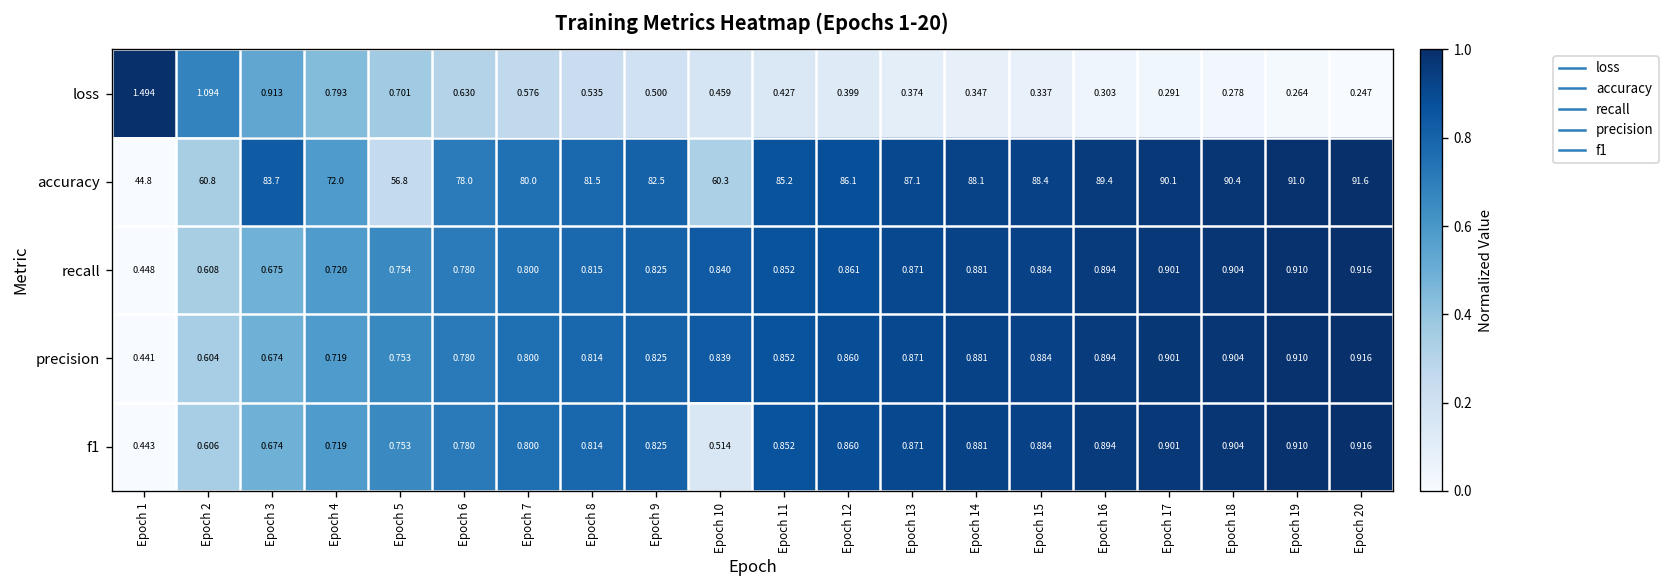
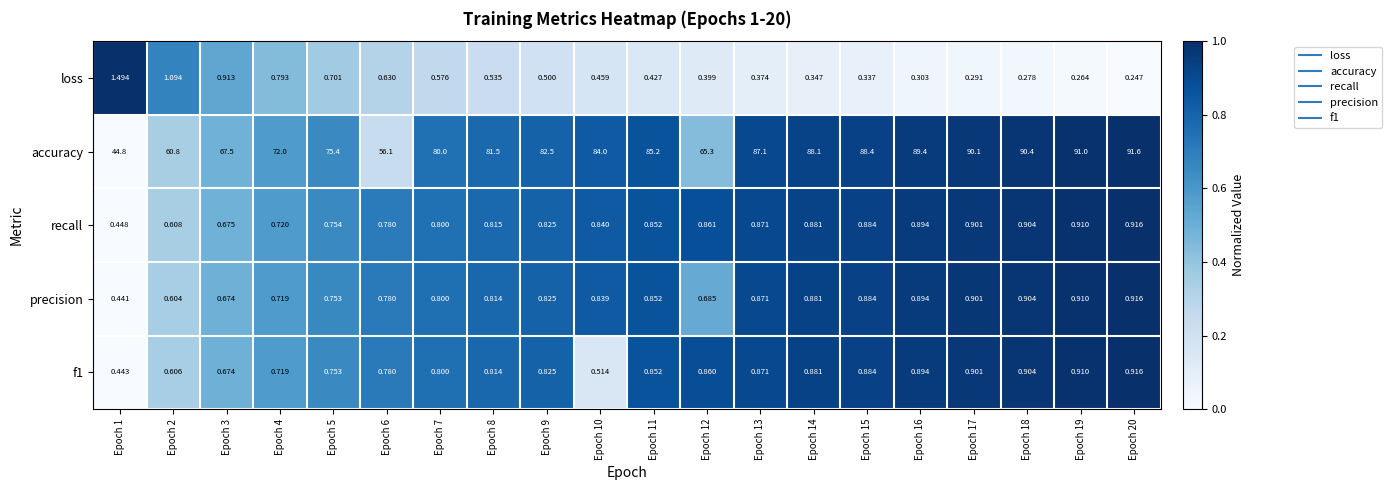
  {
    "loss": {
      "Epoch 1": 1.494,
      "Epoch 2": 1.094,
      "Epoch 3": 0.913,
      "Epoch 4": 0.793,
      "Epoch 5": 0.701,
      "Epoch 6": 0.630,
      "Epoch 7": 0.576,
      "Epoch 8": 0.535,
      "Epoch 9": 0.500,
      "Epoch 10": 0.459,
      "Epoch 11": 0.427,
      "Epoch 12": 0.399,
      "Epoch 13": 0.374,
      "Epoch 14": 0.347,
      "Epoch 15": 0.337,
      "Epoch 16": 0.303,
      "Epoch 17": 0.291,
      "Epoch 18": 0.278,
      "Epoch 19": 0.264,
      "Epoch 20": 0.247
    },
    "accuracy": {
      "Epoch 1": 44.8,
      "Epoch 2": 60.8,
-     "Epoch 3": 83.7,
+     "Epoch 3": 67.5,
      "Epoch 4": 72.0,
-     "Epoch 5": 56.8,
-     "Epoch 6": 78.0,
+     "Epoch 5": 75.4,
+     "Epoch 6": 56.1,
      "Epoch 7": 80.0,
      "Epoch 8": 81.5,
      "Epoch 9": 82.5,
-     "Epoch 10": 60.3,
+     "Epoch 10": 84.0,
      "Epoch 11": 85.2,
-     "Epoch 12": 86.1,
+     "Epoch 12": 65.3,
      "Epoch 13": 87.1,
      "Epoch 14": 88.1,
      "Epoch 15": 88.4,
      "Epoch 16": 89.4,
      "Epoch 17": 90.1,
      "Epoch 18": 90.4,
      "Epoch 19": 91.0,
      "Epoch 20": 91.6
    },
    "recall": {
      "Epoch 1": 0.448,
      "Epoch 2": 0.608,
      "Epoch 3": 0.675,
      "Epoch 4": 0.720,
      "Epoch 5": 0.754,
      "Epoch 6": 0.780,
      "Epoch 7": 0.800,
      "Epoch 8": 0.815,
      "Epoch 9": 0.825,
      "Epoch 10": 0.840,
      "Epoch 11": 0.852,
      "Epoch 12": 0.861,
      "Epoch 13": 0.871,
      "Epoch 14": 0.881,
      "Epoch 15": 0.884,
      "Epoch 16": 0.894,
      "Epoch 17": 0.901,
      "Epoch 18": 0.904,
      "Epoch 19": 0.910,
      "Epoch 20": 0.916
    },
    "precision": {
      "Epoch 1": 0.441,
      "Epoch 2": 0.604,
      "Epoch 3": 0.674,
      "Epoch 4": 0.719,
      "Epoch 5": 0.753,
      "Epoch 6": 0.780,
      "Epoch 7": 0.800,
      "Epoch 8": 0.814,
      "Epoch 9": 0.825,
      "Epoch 10": 0.839,
      "Epoch 11": 0.852,
-     "Epoch 12": 0.860,
+     "Epoch 12": 0.685,
      "Epoch 13": 0.871,
      "Epoch 14": 0.881,
      "Epoch 15": 0.884,
      "Epoch 16": 0.894,
      "Epoch 17": 0.901,
      "Epoch 18": 0.904,
      "Epoch 19": 0.910,
      "Epoch 20": 0.916
    },
    "f1": {
      "Epoch 1": 0.443,
      "Epoch 2": 0.606,
      "Epoch 3": 0.674,
      "Epoch 4": 0.719,
      "Epoch 5": 0.753,
      "Epoch 6": 0.780,
      "Epoch 7": 0.800,
      "Epoch 8": 0.814,
      "Epoch 9": 0.825,
      "Epoch 10": 0.514,
      "Epoch 11": 0.852,
      "Epoch 12": 0.860,
      "Epoch 13": 0.871,
      "Epoch 14": 0.881,
      "Epoch 15": 0.884,
      "Epoch 16": 0.894,
      "Epoch 17": 0.901,
      "Epoch 18": 0.904,
      "Epoch 19": 0.910,
      "Epoch 20": 0.916
    }
  }
